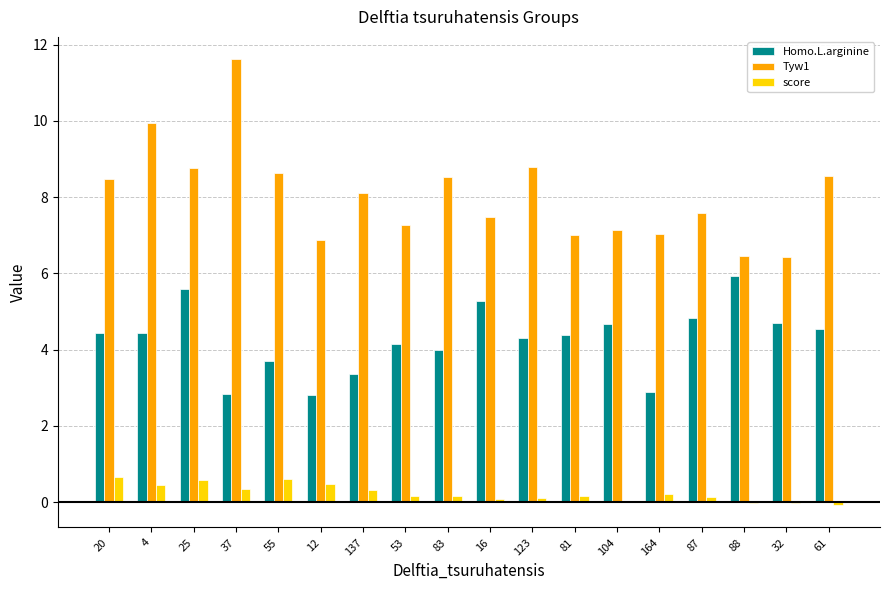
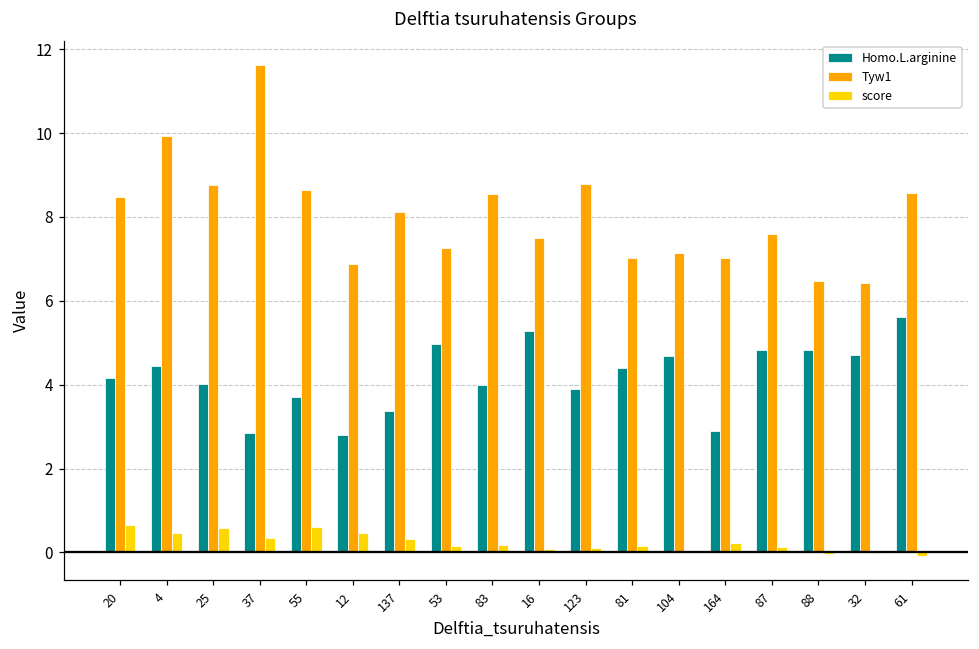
  {
    "Homo.L.arginine": {
-     "20": 4.4,
+     "20": 4.2,
      "4": 4.4,
-     "25": 5.6,
+     "25": 4.0,
      "37": 2.8,
      "55": 3.7,
      "12": 2.8,
      "137": 3.4,
-     "53": 4.2,
+     "53": 5.0,
      "83": 4.0,
      "16": 5.3,
-     "123": 4.3,
+     "123": 3.9,
      "81": 4.4,
      "104": 4.7,
      "164": 2.9,
      "87": 4.8,
-     "88": 5.9,
+     "88": 4.8,
      "32": 4.7,
-     "61": 4.5
+     "61": 5.6
    }
  }
